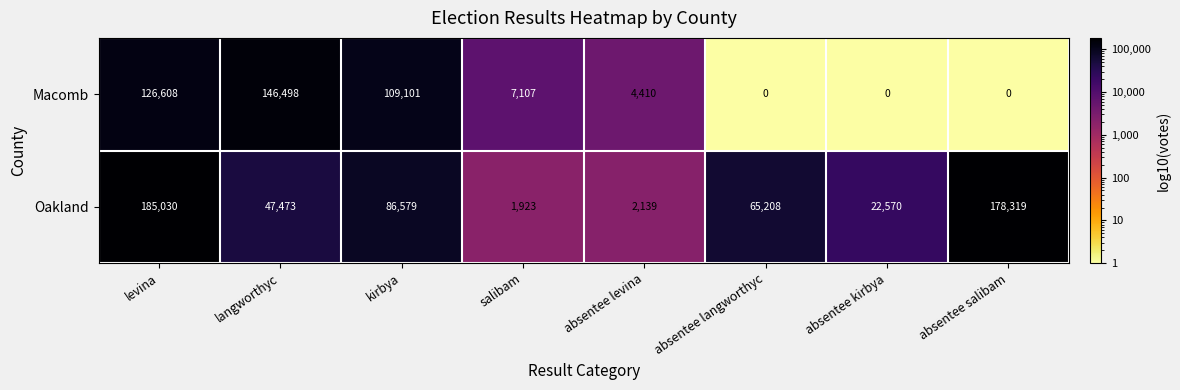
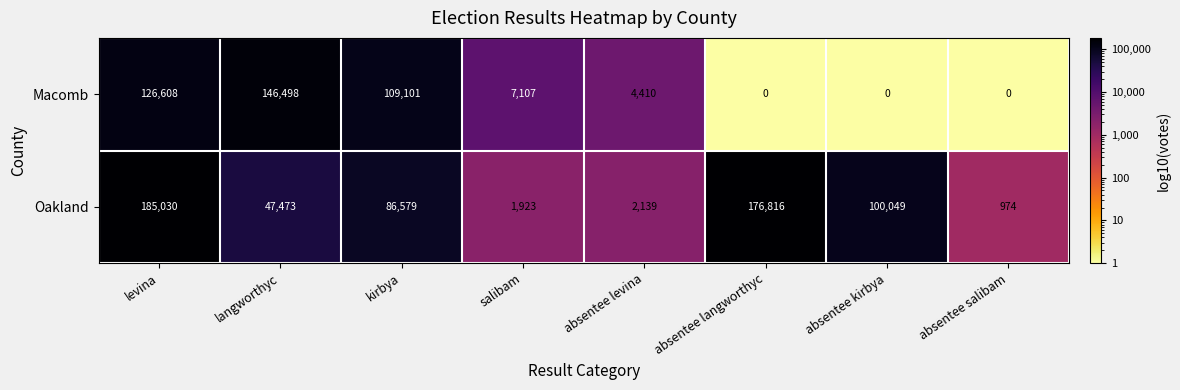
  {
    "Macomb": {
      "levina": "126,608",
      "langworthyc": "146,498",
      "kirbya": "109,101",
      "salibam": "7,107",
      "absentee levina": "4,410",
      "absentee langworthyc": "0",
      "absentee kirbya": "0",
      "absentee salibam": "0"
    },
    "Oakland": {
      "levina": "185,030",
      "langworthyc": "47,473",
      "kirbya": "86,579",
      "salibam": "1,923",
      "absentee levina": "2,139",
-     "absentee langworthyc": "65,208",
-     "absentee kirbya": "22,570",
-     "absentee salibam": "178,319"
+     "absentee langworthyc": "176,816",
+     "absentee kirbya": "100,049",
+     "absentee salibam": "974"
    }
  }
